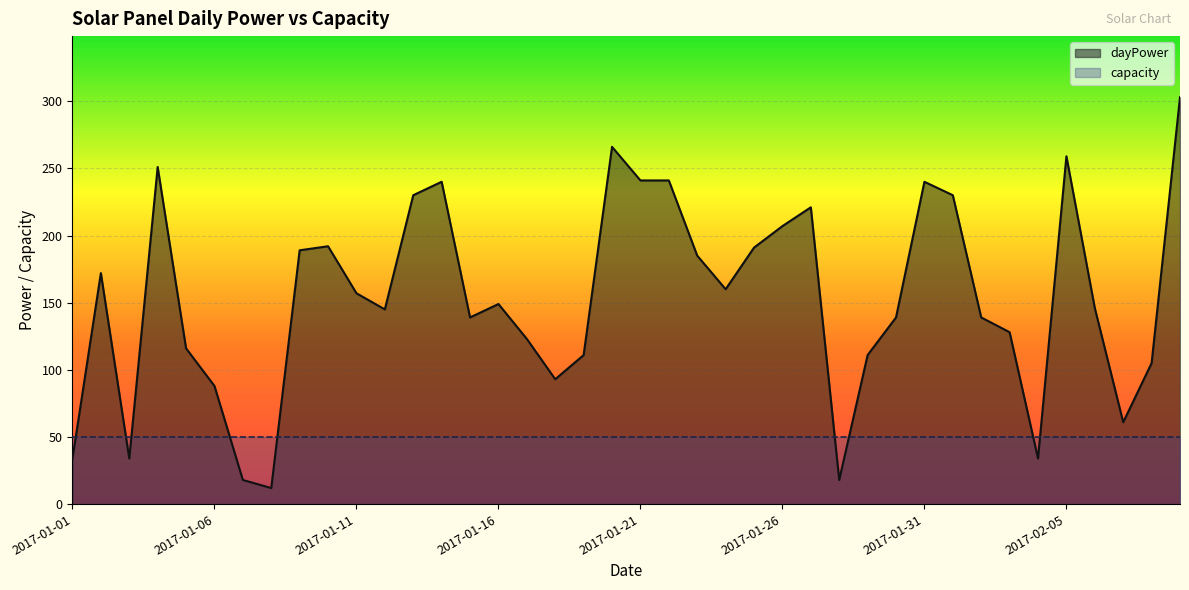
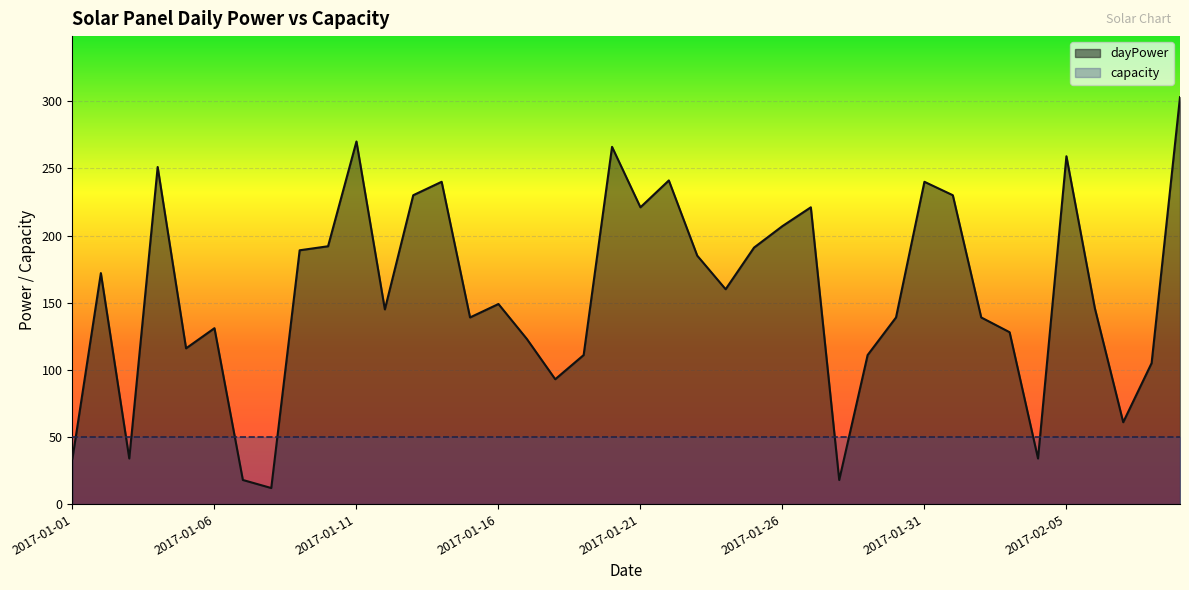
  {
    "dayPower": {
      "2017-01-01": 34,
-     "2017-01-06": 88,
-     "2017-01-11": 157,
+     "2017-01-06": 131,
+     "2017-01-11": 270,
      "2017-01-16": 149,
-     "2017-01-21": 241,
+     "2017-01-21": 221,
      "2017-01-26": 207,
      "2017-01-31": 240,
      "2017-02-05": 259
    },
    "capacity": {
      "2017-01-01": 50,
      "2017-01-06": 50,
      "2017-01-11": 50,
      "2017-01-16": 50,
      "2017-01-21": 50,
      "2017-01-26": 50,
      "2017-01-31": 50,
      "2017-02-05": 50
    }
  }
